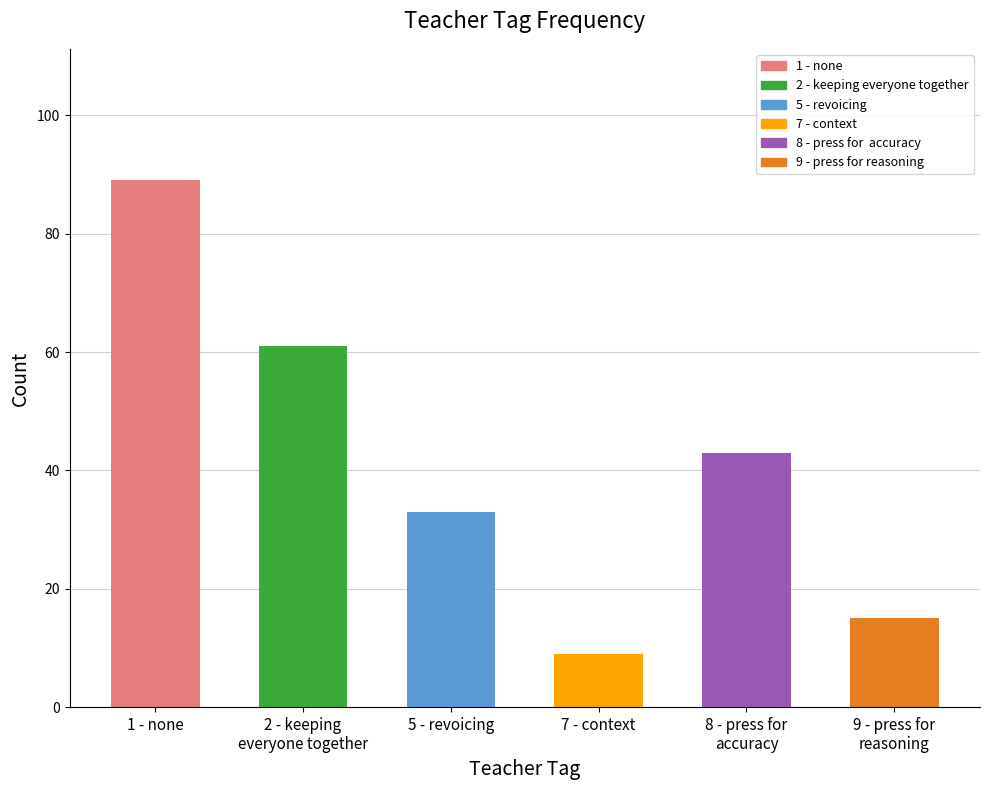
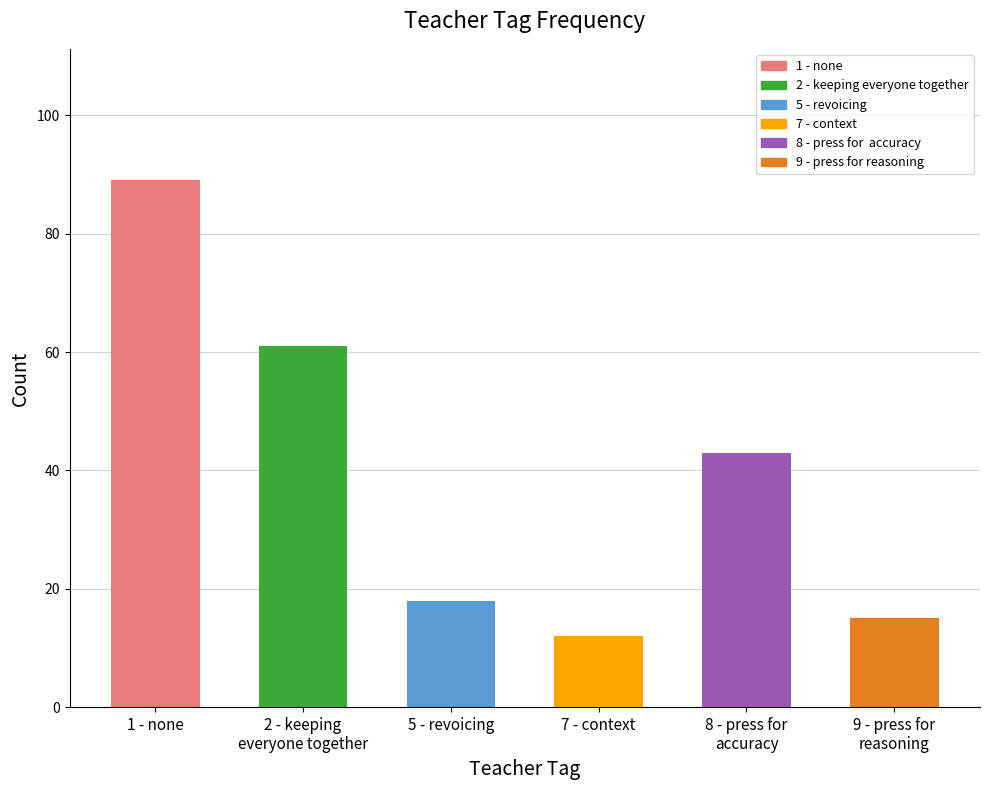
  {
    "1 - none": 89,
    "2 - keeping everyone together": 61,
-   "5 - revoicing": 33,
-   "7 - context": 9,
+   "5 - revoicing": 18,
+   "7 - context": 12,
    "8 - press for accuracy": 43,
    "9 - press for reasoning": 15
  }
